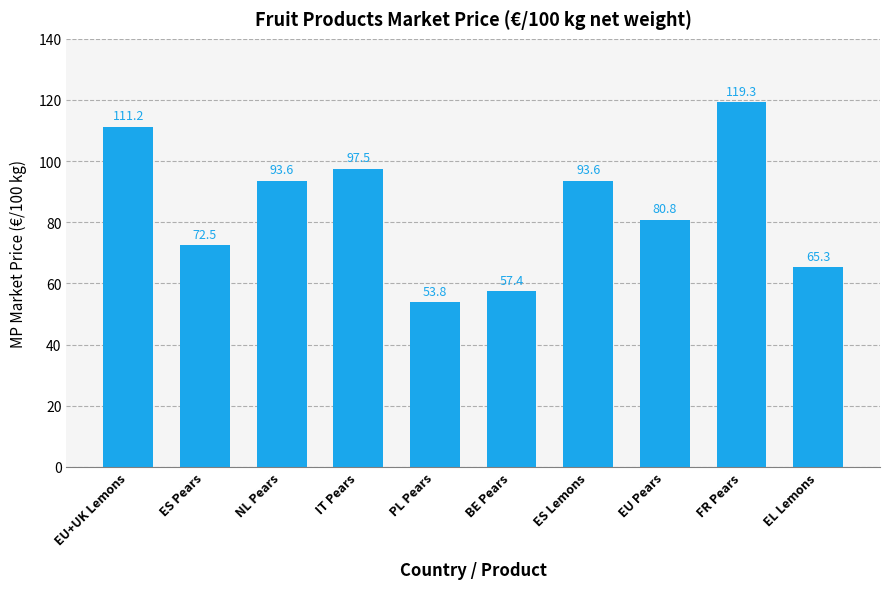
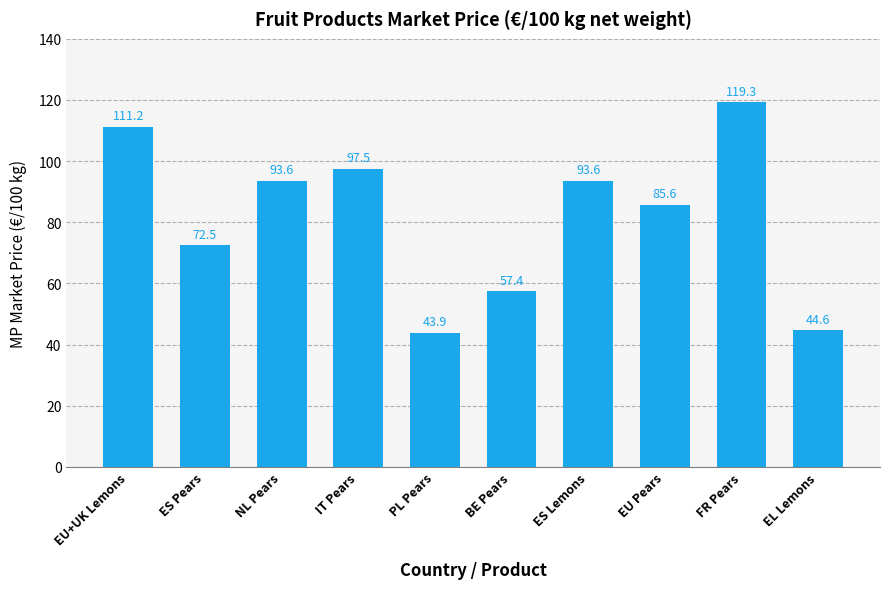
  {
    "EU+UK Lemons": 111.2,
    "ES Pears": 72.5,
    "NL Pears": 93.6,
    "IT Pears": 97.5,
-   "PL Pears": 53.8,
+   "PL Pears": 43.9,
    "BE Pears": 57.4,
    "ES Lemons": 93.6,
-   "EU Pears": 80.8,
+   "EU Pears": 85.6,
    "FR Pears": 119.3,
-   "EL Lemons": 65.3
+   "EL Lemons": 44.6
  }
